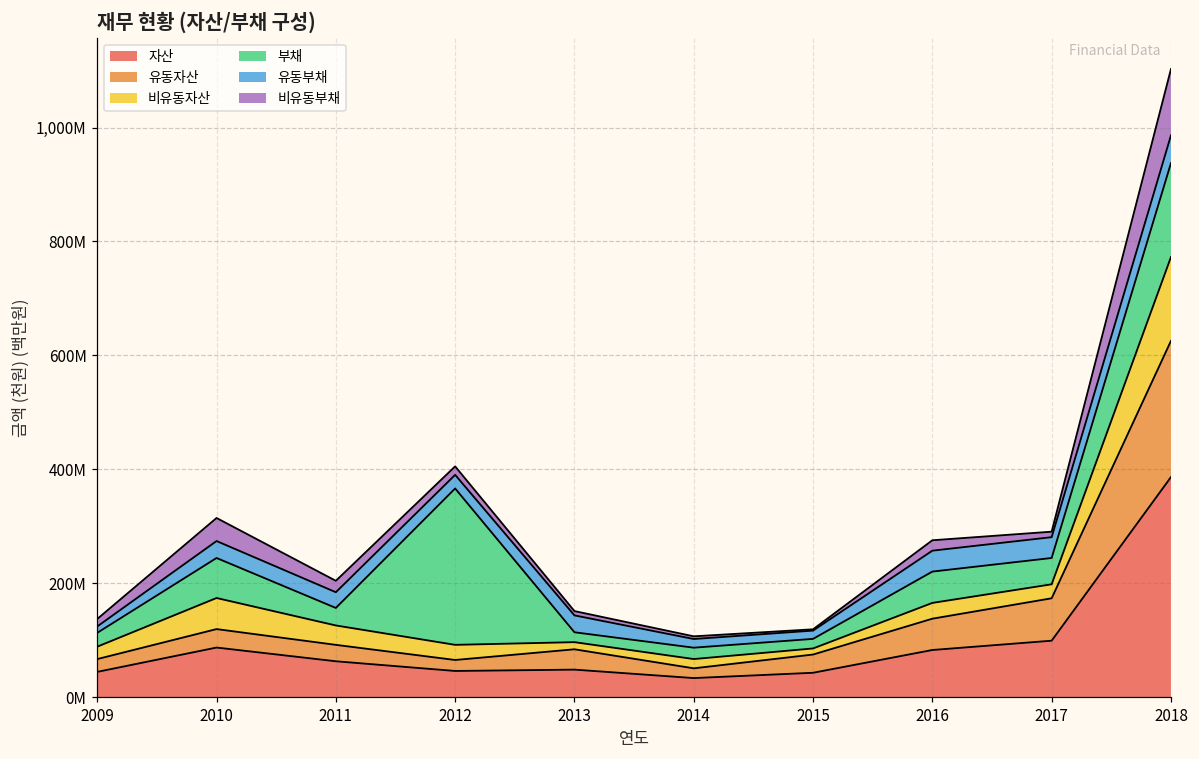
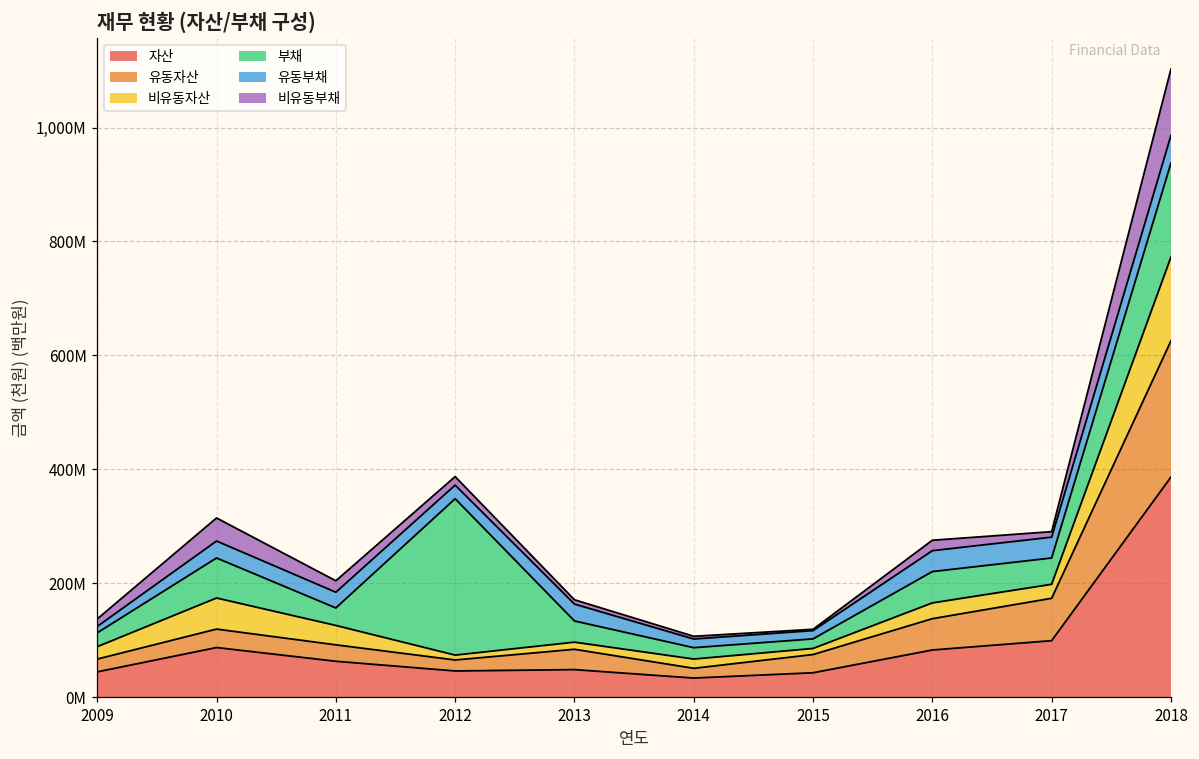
  {
    "비유동자산": {
      "2009": "20,000,000",
      "2010": "50,000,000",
      "2011": "30,000,000",
-     "2012": "30,000,000",
+     "2012": "10,000,000",
      "2013": "10,000,000",
      "2014": "20,000,000",
      "2015": "10,000,000",
      "2016": "30,000,000",
      "2017": "20,000,000",
      "2018": "150,000,000"
    },
    "부채": {
      "2009": "20,000,000",
      "2010": "70,000,000",
      "2011": "30,000,000",
      "2012": "270,000,000",
-     "2013": "20,000,000",
+     "2013": "40,000,000",
      "2014": "20,000,000",
      "2015": "20,000,000",
      "2016": "50,000,000",
      "2017": "50,000,000",
      "2018": "170,000,000"
    },
    "유동부채": {
      "2009": "10,000,000",
      "2010": "30,000,000",
      "2011": "30,000,000",
      "2012": "20,000,000",
      "2013": "30,000,000",
      "2016": "40,000,000",
      "2017": "40,000,000",
      "2018": "50,000,000"
    },
    "비유동부채": {
      "2009": "10,000,000",
      "2010": "40,000,000",
      "2011": "20,000,000",
      "2012": "10,000,000",
      "2013": "10,000,000",
      "2016": "20,000,000",
      "2017": "10,000,000",
      "2018": "120,000,000"
    }
  }
